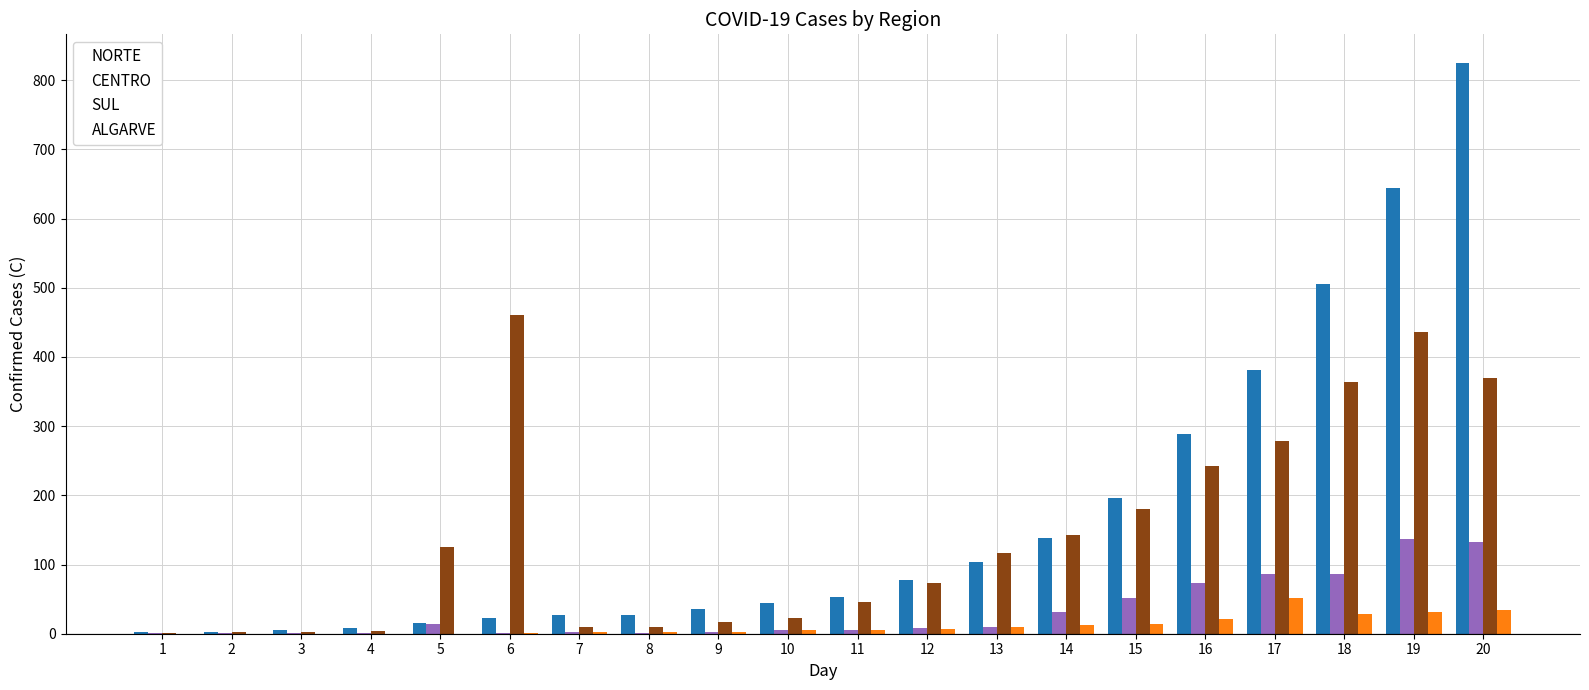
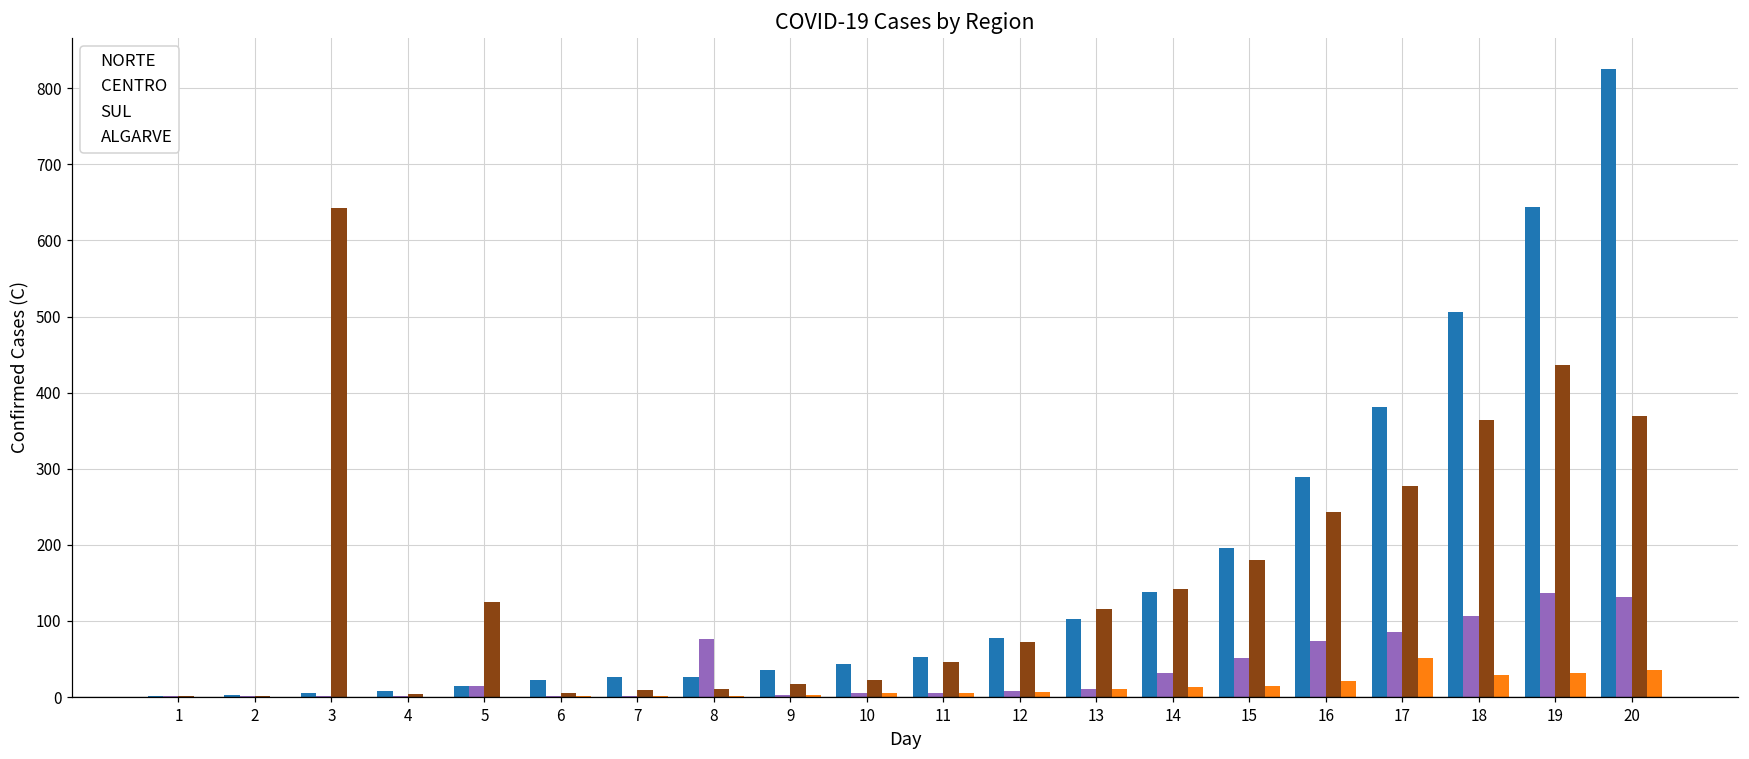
  {
    "NORTE": {
      "3": 10,
      "4": 10,
      "5": 20,
      "6": 20,
      "7": 30,
      "8": 30,
      "9": 40,
      "10": 40,
      "11": 50,
      "12": 80,
      "13": 100,
      "14": 140,
      "15": 200,
      "16": 290,
      "17": 380,
      "18": 510,
      "19": 640,
      "20": 830
    },
    "CENTRO": {
      "5": 10,
-     "8": 0,
+     "8": 80,
      "10": 10,
      "11": 10,
      "12": 10,
      "13": 10,
      "14": 30,
      "15": 50,
      "16": 70,
      "17": 90,
-     "18": 90,
+     "18": 110,
      "19": 140,
      "20": 130
    },
    "SUL": {
-     "3": 0,
+     "3": 640,
      "4": 0,
      "5": 130,
-     "6": 460,
+     "6": 10,
      "7": 10,
      "8": 10,
      "9": 20,
      "10": 20,
      "11": 50,
      "12": 70,
      "13": 120,
      "14": 140,
      "15": 180,
      "16": 240,
      "17": 280,
      "18": 360,
      "19": 440,
      "20": 370
    },
    "ALGARVE": {
      "1": 0,
      "2": 0,
      "3": 0,
      "4": 0,
      "5": 0,
      "10": 10,
      "11": 10,
      "12": 10,
      "13": 10,
      "14": 10,
      "15": 10,
      "16": 20,
      "17": 50,
      "18": 30,
      "19": 30,
      "20": 40
    }
  }
